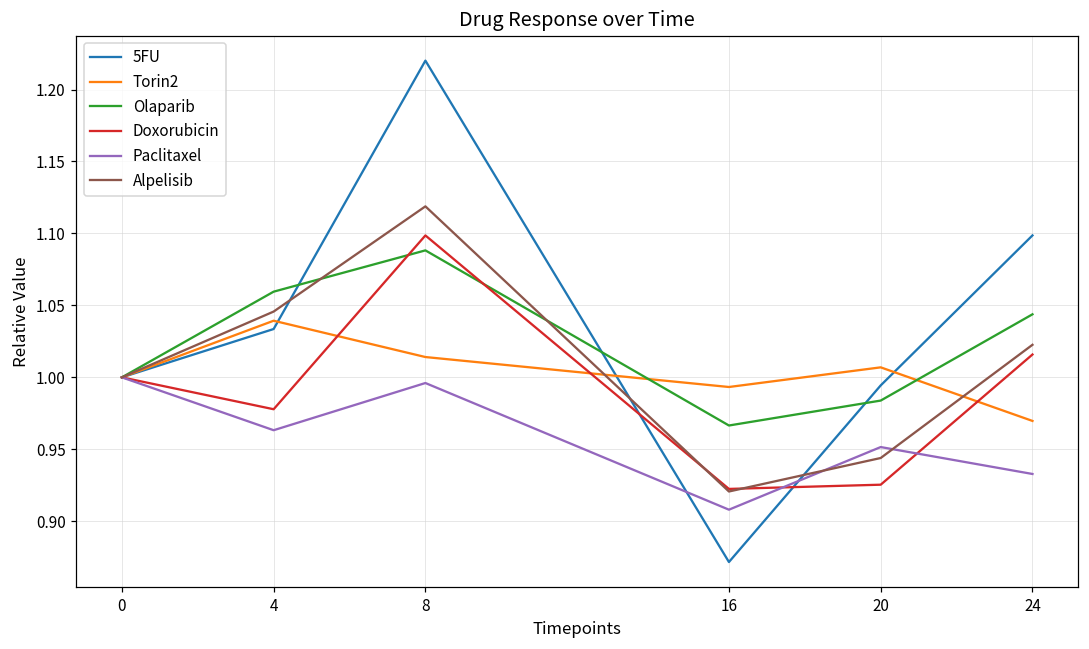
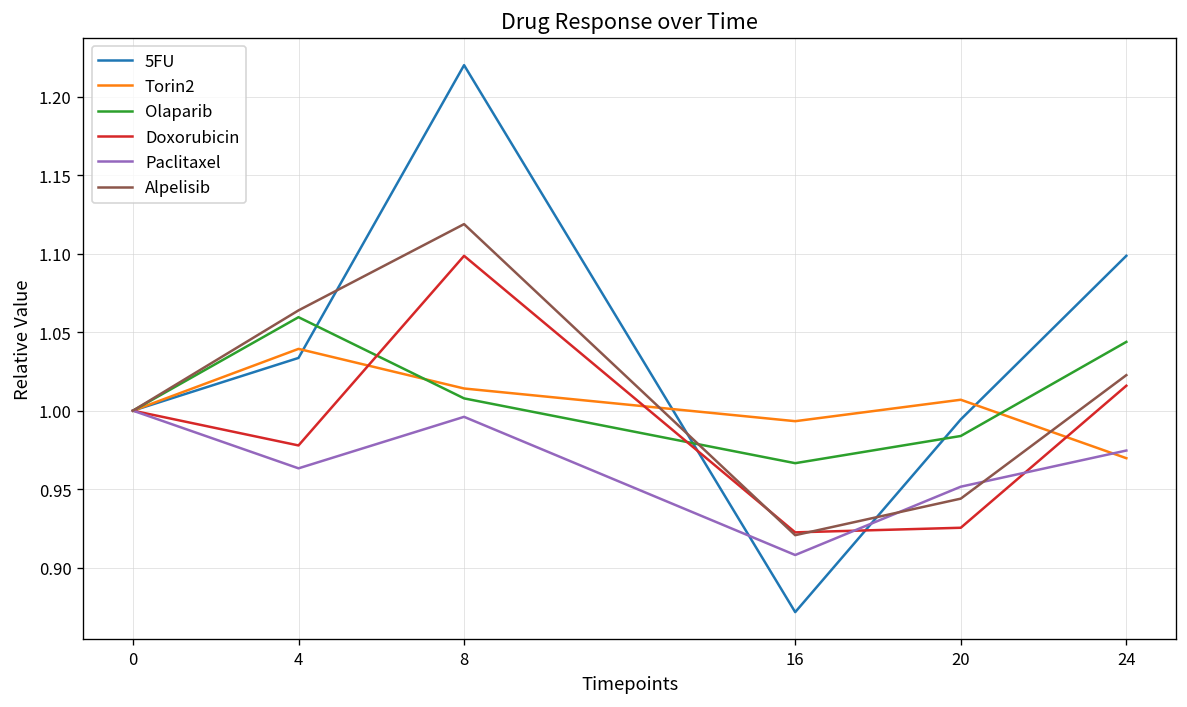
  {
    "5FU": {
      "4": 1.034,
      "8": 1.220,
      "16": 0.872,
      "20": 0.994,
      "24": 1.099
    },
    "Torin2": {
      "4": 1.039,
      "8": 1.014,
      "16": 0.993,
      "20": 1.007,
      "24": 0.970
    },
    "Olaparib": {
      "4": 1.060,
-     "8": 1.088,
+     "8": 1.008,
      "16": 0.967,
      "20": 0.984,
      "24": 1.044
    },
    "Doxorubicin": {
      "4": 0.978,
      "8": 1.099,
      "20": 0.925,
      "24": 1.016
    },
    "Paclitaxel": {
      "4": 0.963,
      "8": 0.996,
      "16": 0.908,
      "20": 0.952,
-     "24": 0.933
+     "24": 0.975
    },
    "Alpelisib": {
-     "4": 1.046,
+     "4": 1.064,
      "8": 1.119,
      "20": 0.944,
      "24": 1.023
    }
  }
